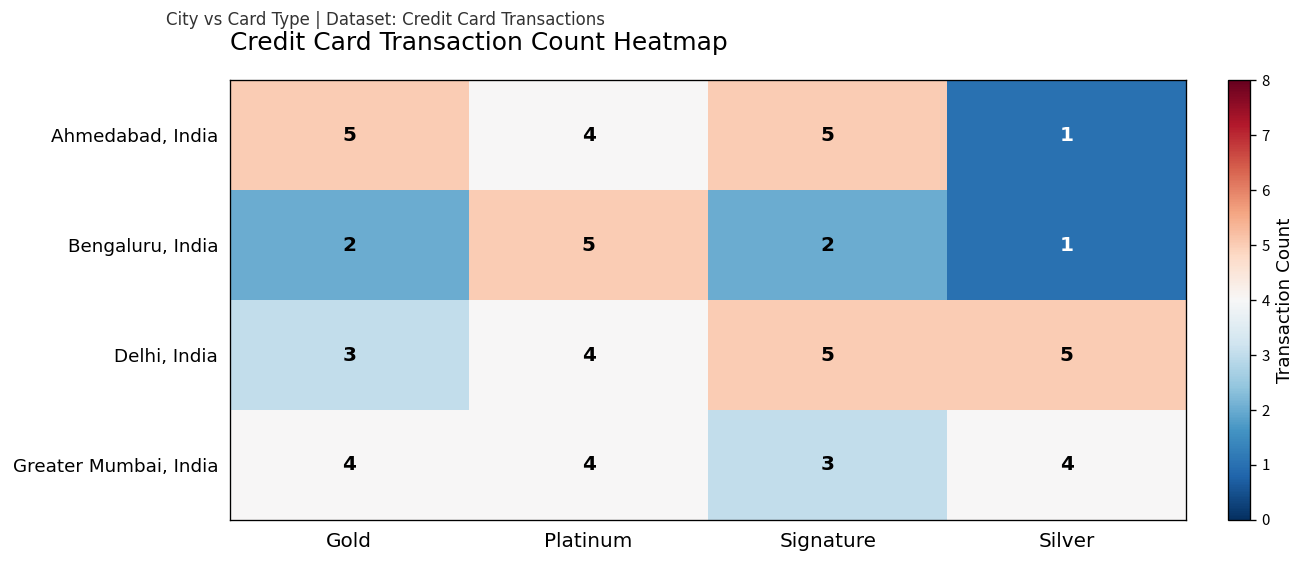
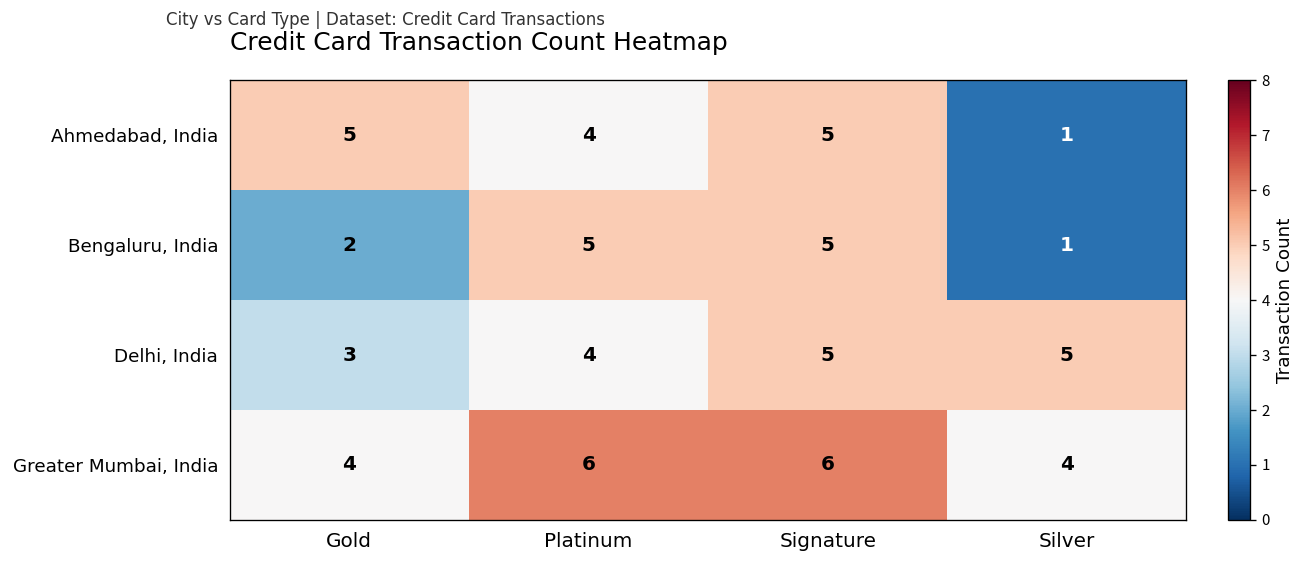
  {
    "Ahmedabad, India": {
      "Gold": 5,
      "Platinum": 4,
      "Signature": 5,
      "Silver": 1
    },
    "Bengaluru, India": {
      "Gold": 2,
      "Platinum": 5,
-     "Signature": 2,
+     "Signature": 5,
      "Silver": 1
    },
    "Delhi, India": {
      "Gold": 3,
      "Platinum": 4,
      "Signature": 5,
      "Silver": 5
    },
    "Greater Mumbai, India": {
      "Gold": 4,
-     "Platinum": 4,
-     "Signature": 3,
+     "Platinum": 6,
+     "Signature": 6,
      "Silver": 4
    }
  }
